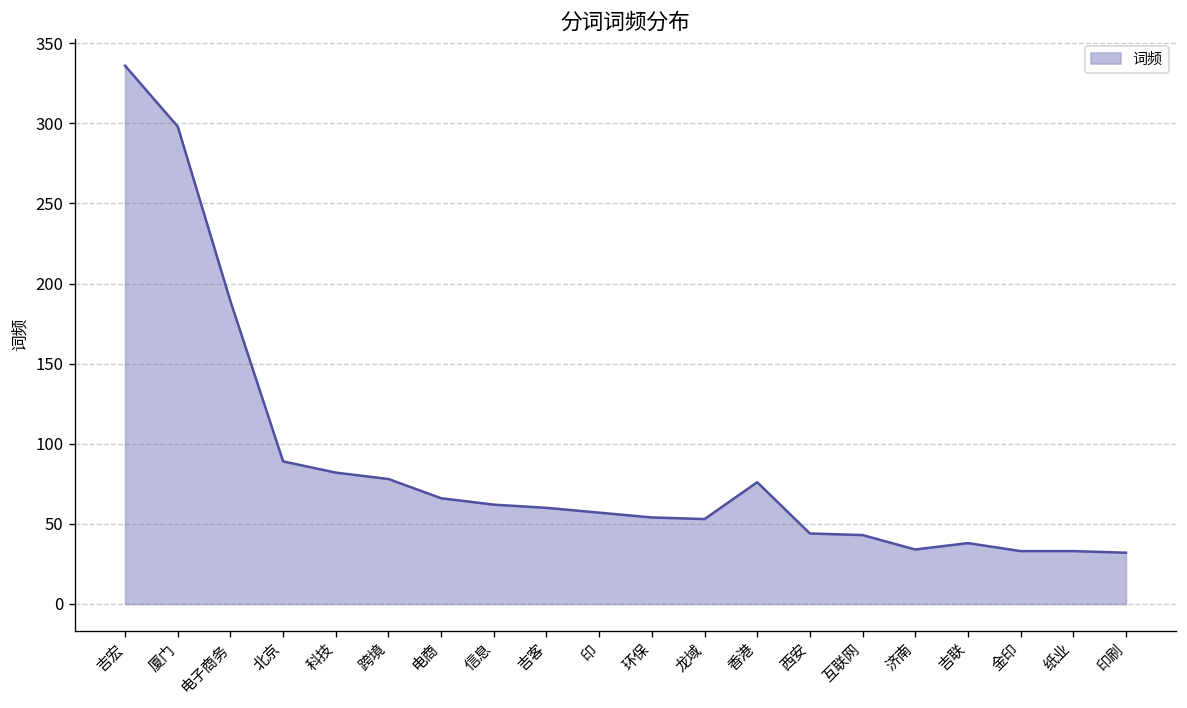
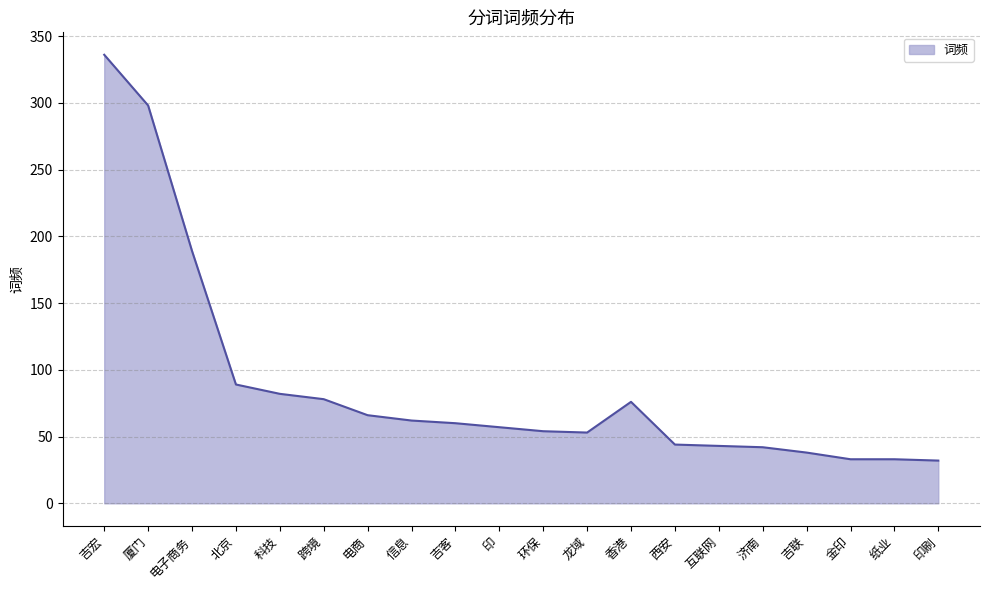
  {
    "吉宏": 336,
    "厦门": 298,
    "电子商务": 189,
    "北京": 89,
    "科技": 82,
    "跨境": 78,
    "电商": 66,
    "信息": 62,
    "吉客": 60,
    "印": 57,
    "环保": 54,
    "龙域": 53,
    "香港": 76,
    "西安": 44,
    "互联网": 43,
-   "济南": 34,
+   "济南": 42,
    "吉联": 38,
    "金印": 33,
    "纸业": 33,
    "印刷": 32
  }
